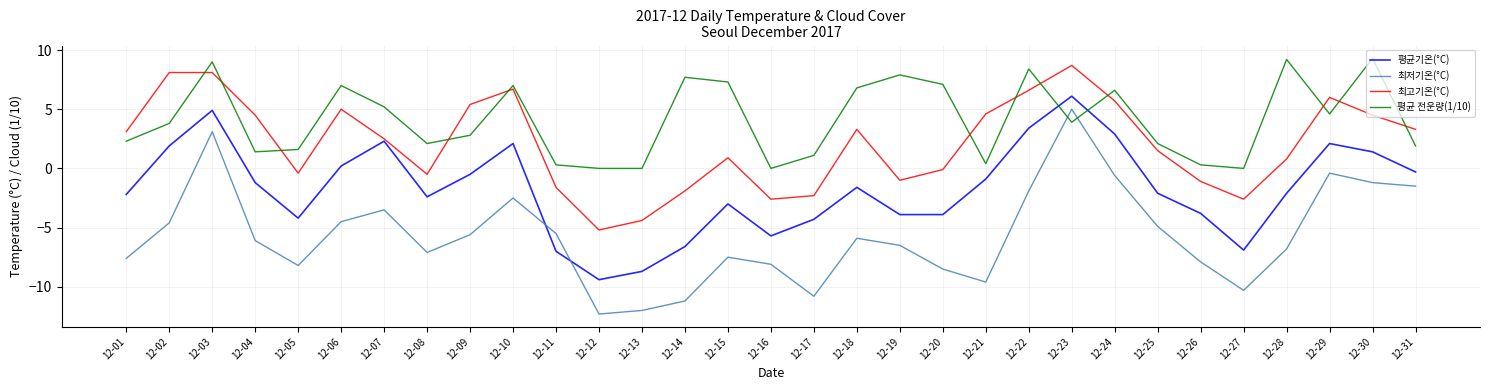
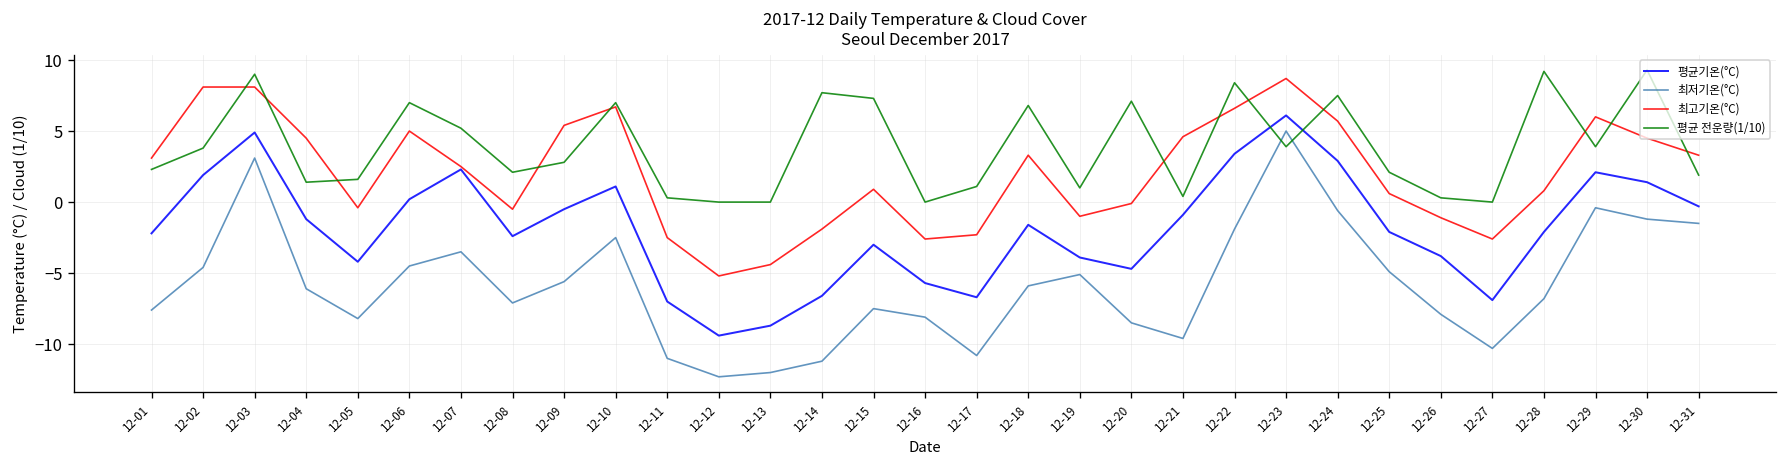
  {
    "평균기온(°C)": {
      "12-01": -2.2,
      "12-02": 1.9,
      "12-03": 4.9,
      "12-04": -1.2,
      "12-05": -4.2,
      "12-06": 0.2,
      "12-08": -2.4,
      "12-09": -0.5,
-     "12-10": 2.1,
+     "12-10": 1.1,
      "12-11": -7.0,
      "12-12": -9.4,
      "12-13": -8.7,
      "12-14": -6.6,
      "12-15": -3.0,
      "12-16": -5.7,
-     "12-17": -4.3,
+     "12-17": -6.7,
      "12-18": -1.6,
      "12-19": -3.9,
-     "12-20": -3.9,
+     "12-20": -4.7,
      "12-21": -0.9,
      "12-22": 3.4,
      "12-23": 6.1,
      "12-24": 2.9,
      "12-25": -2.1,
      "12-26": -3.8,
      "12-27": -6.9,
      "12-28": -2.1,
      "12-29": 2.1,
      "12-30": 1.4,
      "12-31": -0.3
    },
    "최저기온(°C)": {
      "12-01": -7.6,
      "12-02": -4.6,
      "12-03": 3.1,
      "12-04": -6.1,
      "12-05": -8.2,
      "12-06": -4.5,
      "12-07": -3.5,
      "12-08": -7.1,
      "12-09": -5.6,
      "12-10": -2.5,
-     "12-11": -5.5,
+     "12-11": -11.0,
      "12-12": -12.3,
      "12-13": -12.0,
      "12-14": -11.2,
      "12-15": -7.5,
      "12-16": -8.1,
      "12-17": -10.8,
      "12-18": -5.9,
-     "12-19": -6.5,
+     "12-19": -5.1,
      "12-20": -8.5,
      "12-21": -9.6,
      "12-22": -1.9,
      "12-23": 5.0,
      "12-24": -0.6,
      "12-25": -4.9,
      "12-26": -7.9,
      "12-27": -10.3,
      "12-28": -6.8,
      "12-29": -0.4,
      "12-30": -1.2,
      "12-31": -1.5
    },
    "최고기온(°C)": {
      "12-01": 3.1,
      "12-02": 8.1,
      "12-03": 8.1,
      "12-04": 4.5,
      "12-05": -0.4,
      "12-06": 5.0,
      "12-08": -0.5,
      "12-09": 5.4,
      "12-10": 6.7,
-     "12-11": -1.6,
+     "12-11": -2.5,
      "12-12": -5.2,
      "12-13": -4.4,
      "12-14": -1.9,
      "12-15": 0.9,
      "12-16": -2.6,
      "12-17": -2.3,
      "12-18": 3.3,
      "12-19": -1.0,
      "12-20": -0.1,
      "12-21": 4.6,
      "12-22": 6.6,
      "12-23": 8.7,
      "12-24": 5.7,
-     "12-25": 1.5,
+     "12-25": 0.6,
      "12-26": -1.1,
      "12-27": -2.6,
      "12-28": 0.8,
      "12-29": 6.0,
      "12-31": 3.3
    },
    "평균 전운량(1/10)": {
      "12-01": 2.3,
      "12-02": 3.8,
      "12-03": 9.0,
      "12-04": 1.4,
      "12-05": 1.6,
      "12-06": 7.0,
      "12-07": 5.2,
      "12-08": 2.1,
      "12-09": 2.8,
      "12-10": 7.0,
      "12-11": 0.3,
      "12-12": 0.0,
      "12-13": 0.0,
      "12-14": 7.7,
      "12-15": 7.3,
      "12-16": 0.0,
      "12-17": 1.1,
      "12-18": 6.8,
-     "12-19": 7.9,
+     "12-19": 1.0,
      "12-20": 7.1,
      "12-21": 0.4,
      "12-22": 8.4,
      "12-23": 3.9,
-     "12-24": 6.6,
+     "12-24": 7.5,
      "12-25": 2.1,
      "12-26": 0.3,
      "12-27": 0.0,
      "12-28": 9.2,
-     "12-29": 4.6,
+     "12-29": 3.9,
      "12-31": 1.9
    }
  }
